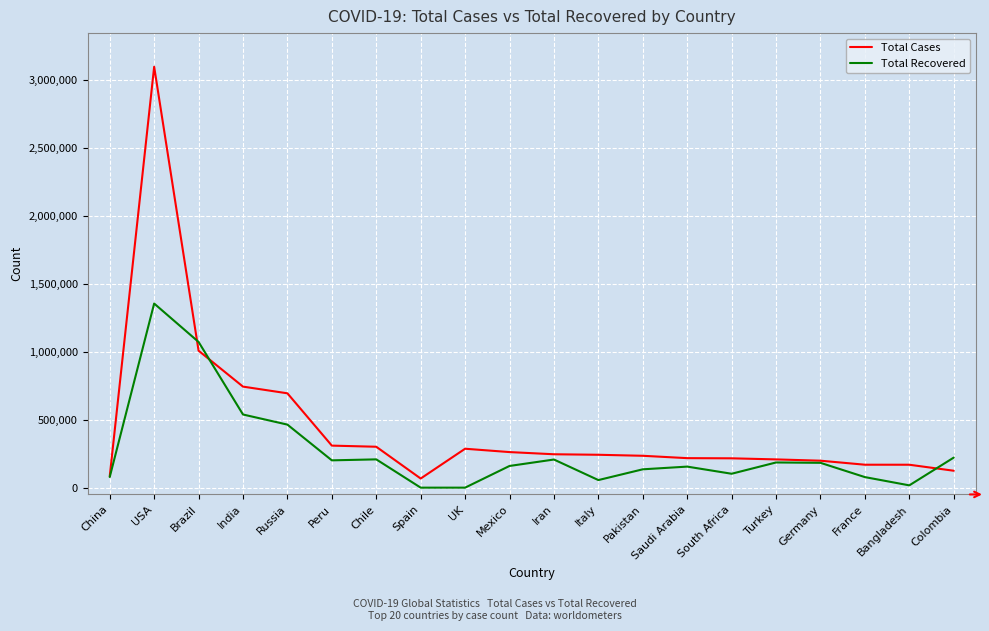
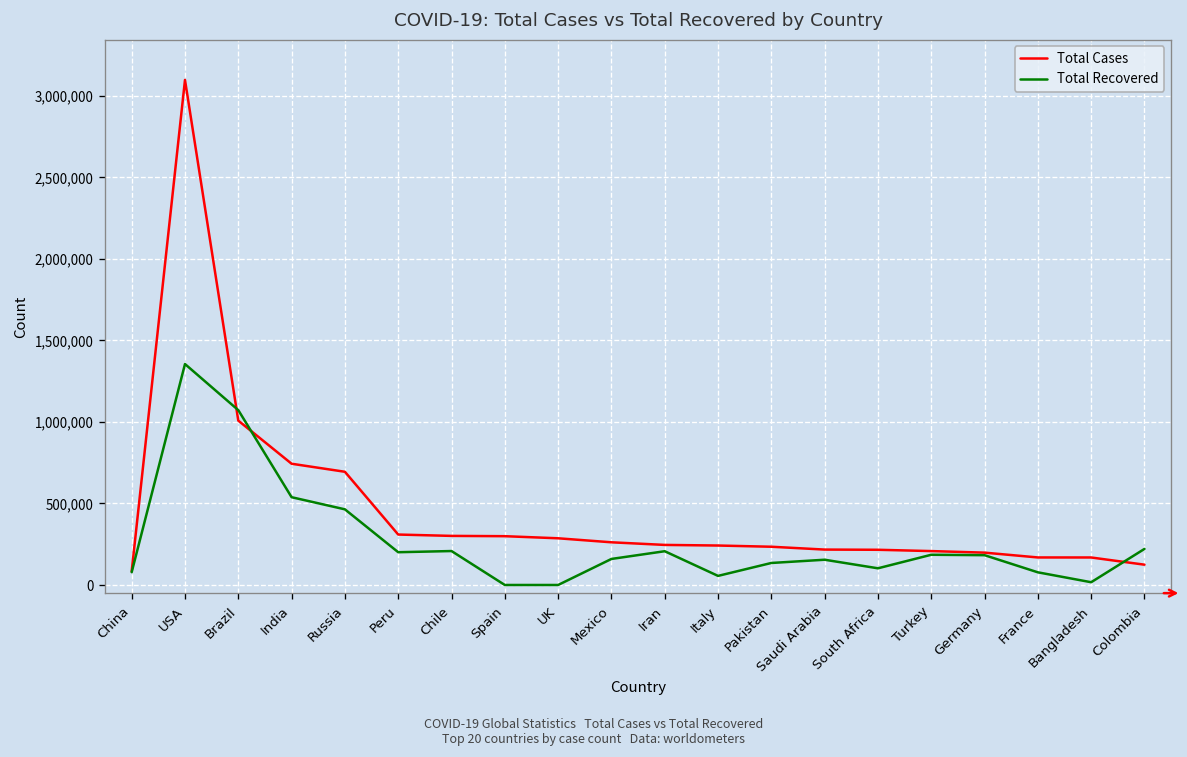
  {
    "Total Cases": {
      "USA": "3,100,000",
      "Brazil": "1,010,000",
      "India": "740,000",
      "Russia": "690,000",
      "Peru": "310,000",
      "Chile": "300,000",
-     "Spain": "70,000",
+     "Spain": "300,000",
      "UK": "290,000",
      "Mexico": "260,000",
      "Iran": "250,000",
      "Italy": "240,000",
      "Pakistan": "230,000",
      "Saudi Arabia": "220,000",
      "South Africa": "220,000",
      "Turkey": "210,000",
      "France": "170,000",
      "Bangladesh": "170,000",
      "Colombia": "120,000"
    },
    "Total Recovered": {
      "USA": "1,350,000",
      "Brazil": "1,070,000",
      "India": "540,000",
      "Russia": "460,000",
      "Peru": "200,000",
      "Chile": "210,000",
      "Spain": "0",
      "UK": "0",
      "Mexico": "160,000",
      "Iran": "210,000",
      "Italy": "60,000",
      "Pakistan": "130,000",
      "Saudi Arabia": "150,000",
      "South Africa": "100,000",
      "Turkey": "190,000",
      "France": "80,000",
      "Bangladesh": "20,000",
      "Colombia": "220,000"
    }
  }
